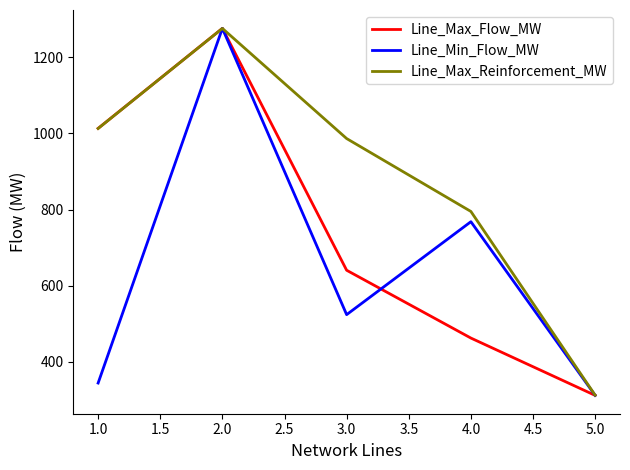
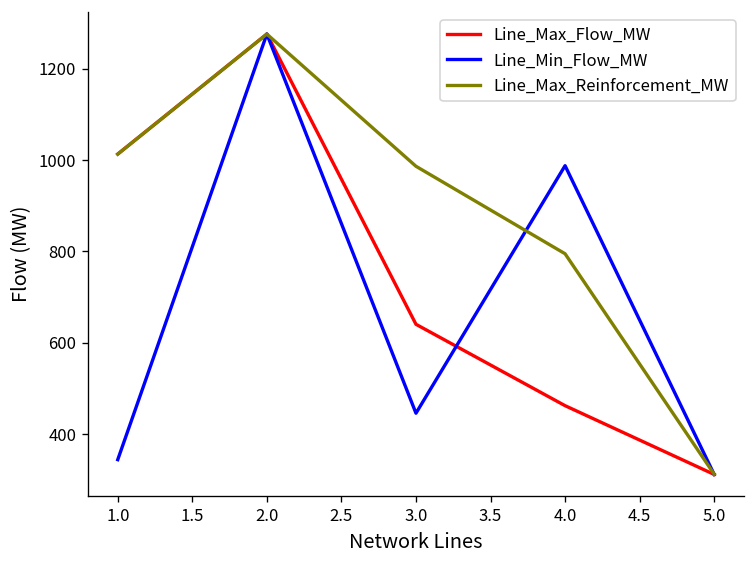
  {
    "Line_Max_Flow_MW": {
      "3.0": 640,
      "4.0": 460
    },
    "Line_Min_Flow_MW": {
      "1.0": 340,
-     "3.0": 520,
-     "4.0": 770
+     "3.0": 450,
+     "4.0": 990
    },
    "Line_Max_Reinforcement_MW": {
      "3.0": 990,
      "4.0": 790
    }
  }
